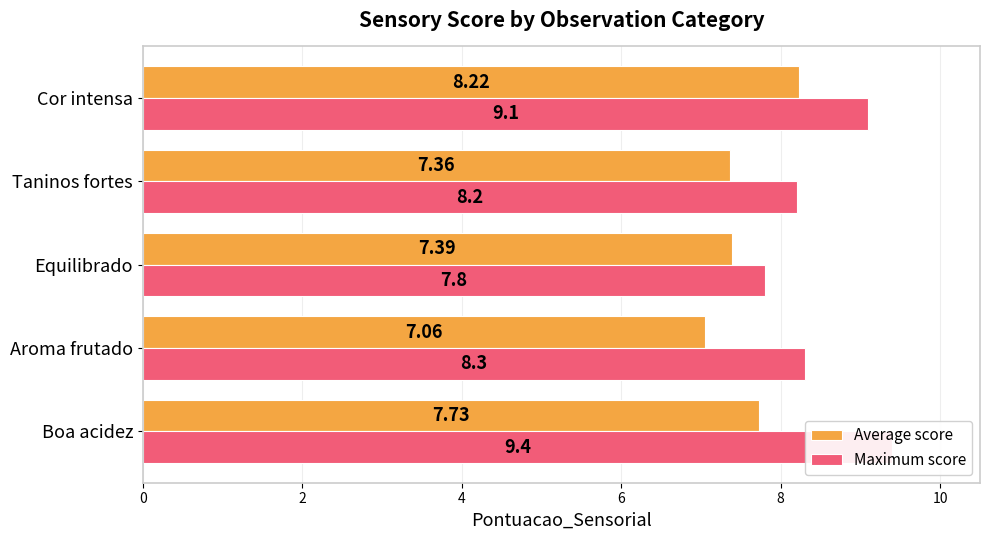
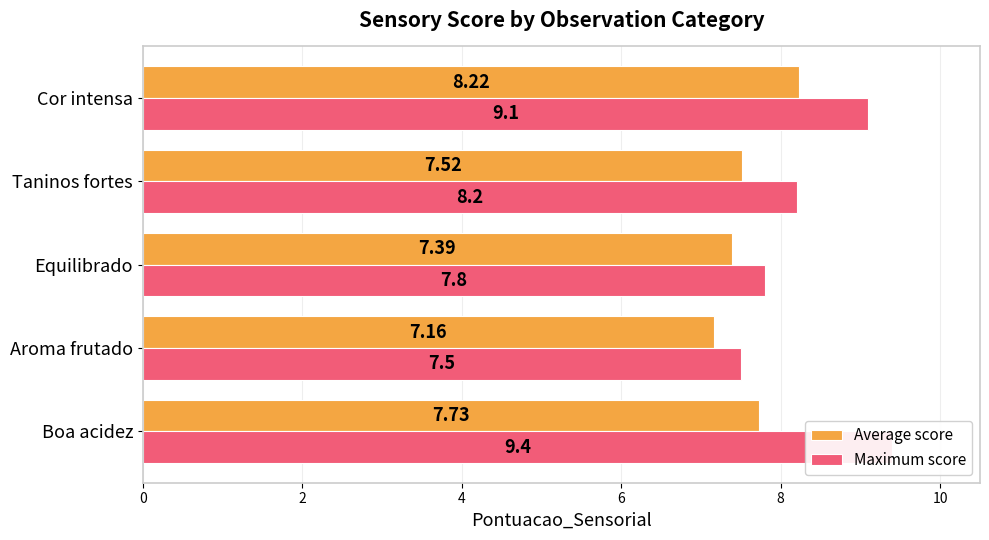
  {
    "Average score": {
      "Cor intensa": 8.22,
-     "Taninos fortes": 7.36,
+     "Taninos fortes": 7.52,
      "Equilibrado": 7.39,
-     "Aroma frutado": 7.06,
+     "Aroma frutado": 7.16,
      "Boa acidez": 7.73
    },
    "Maximum score": {
      "Cor intensa": 9.1,
      "Taninos fortes": 8.2,
      "Equilibrado": 7.8,
-     "Aroma frutado": 8.3
+     "Aroma frutado": 7.5
    }
  }
